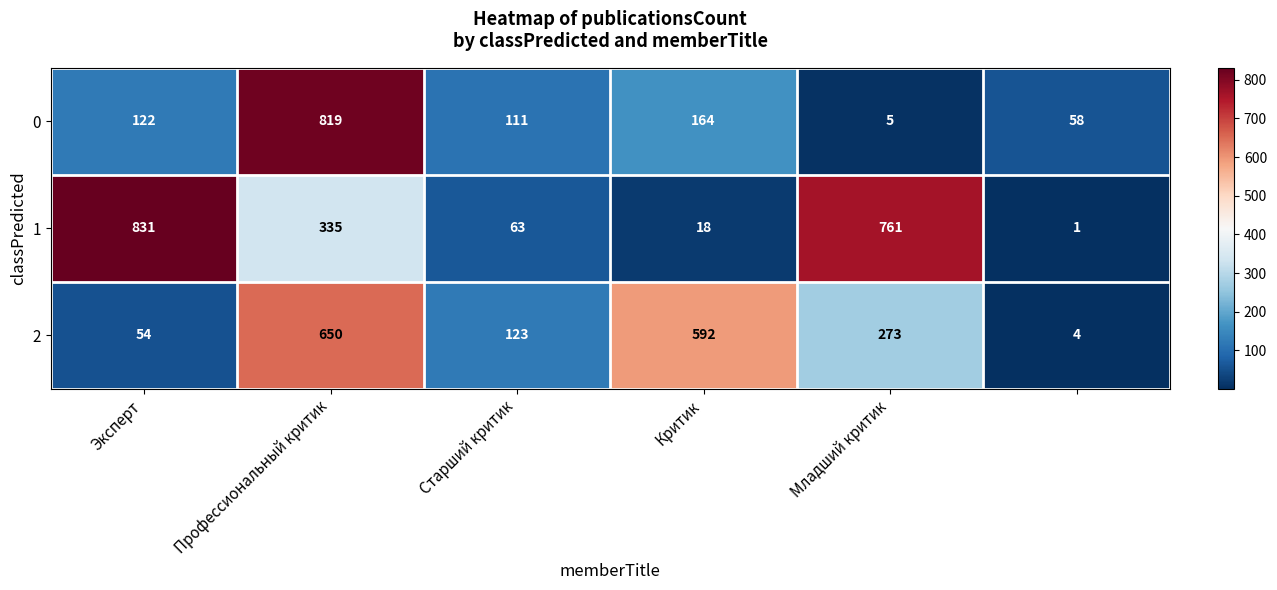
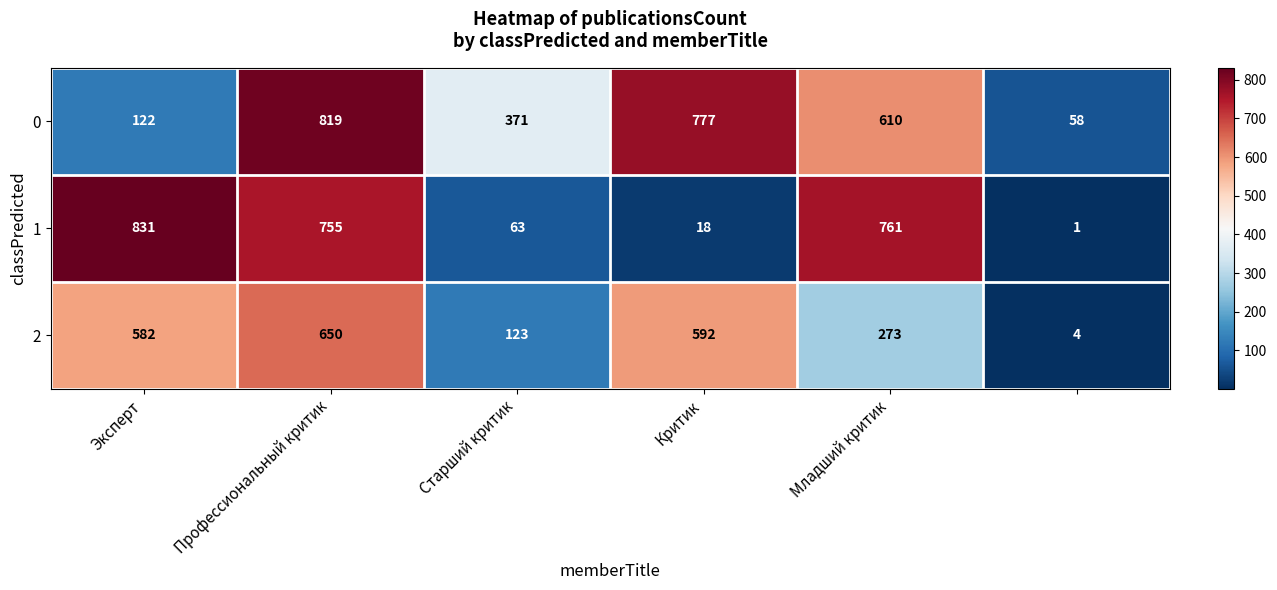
  {
    "0": {
      "Эксперт": 122,
      "Профессиональный критик": 819,
-     "Старший критик": 111,
-     "Критик": 164,
-     "Младший критик": 5
+     "Старший критик": 371,
+     "Критик": 777,
+     "Младший критик": 610
    },
    "1": {
      "Эксперт": 831,
-     "Профессиональный критик": 335,
+     "Профессиональный критик": 755,
      "Старший критик": 63,
      "Критик": 18,
      "Младший критик": 761
    },
    "2": {
-     "Эксперт": 54,
+     "Эксперт": 582,
      "Профессиональный критик": 650,
      "Старший критик": 123,
      "Критик": 592,
      "Младший критик": 273
    }
  }
